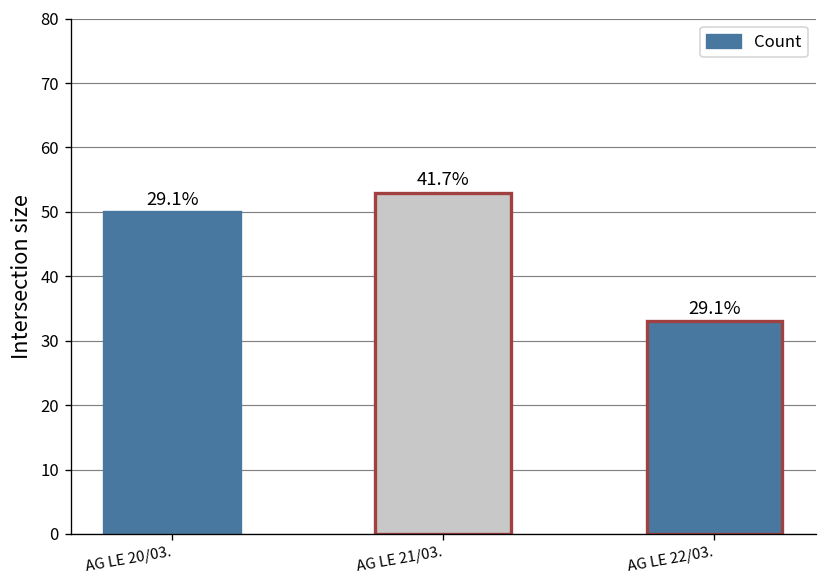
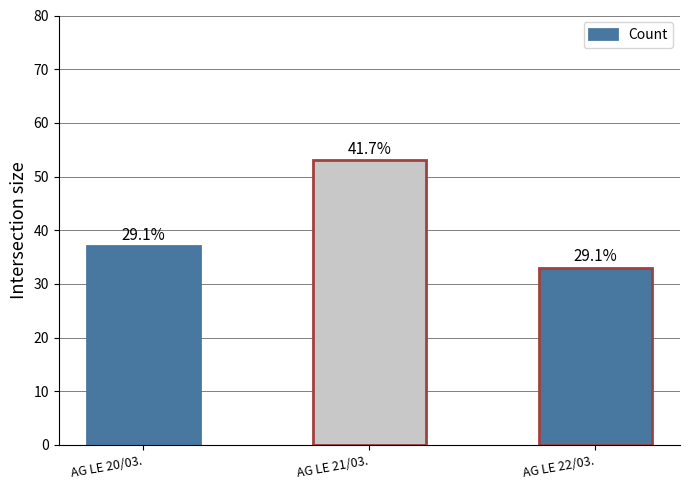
  {
-   "AG LE 20/03.": 50
+   "AG LE 20/03.": 37
  }
